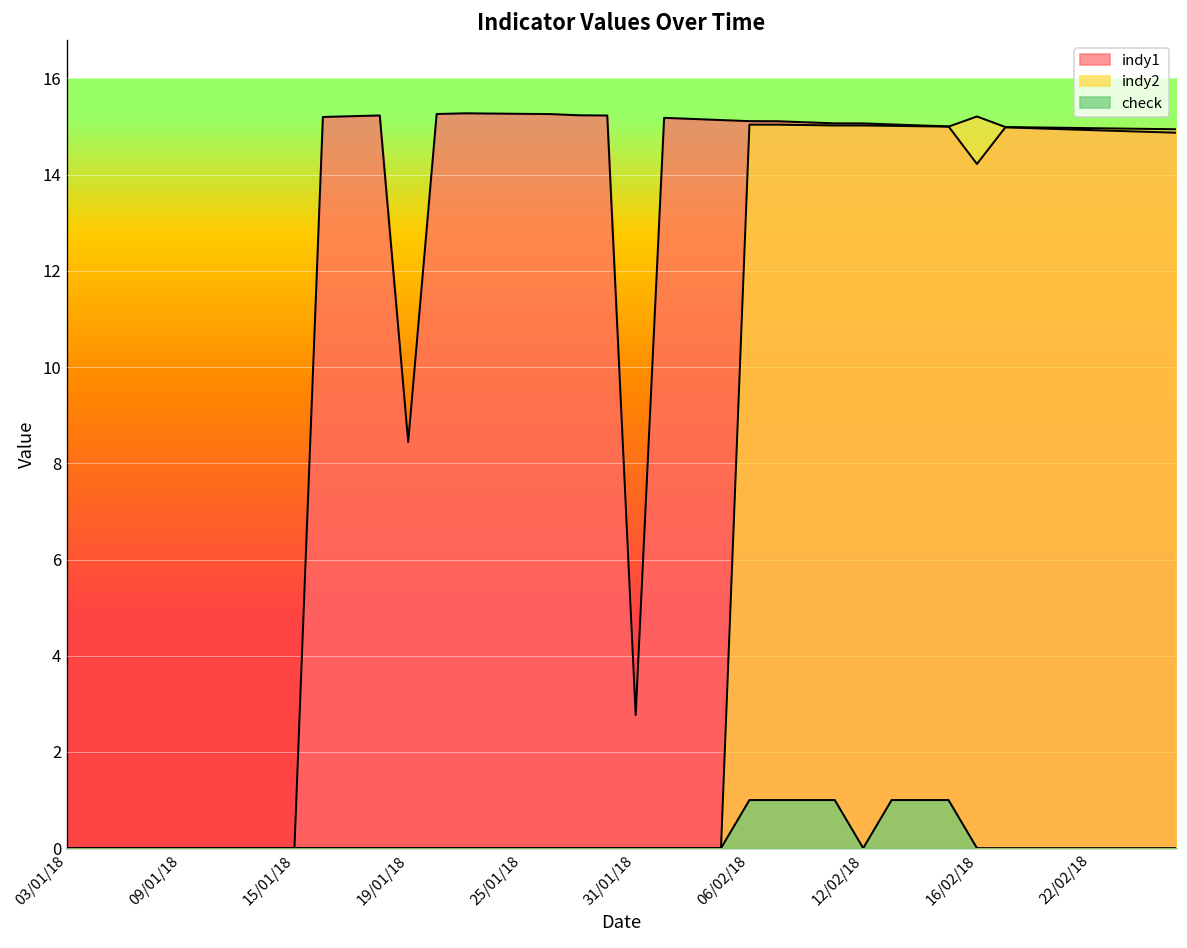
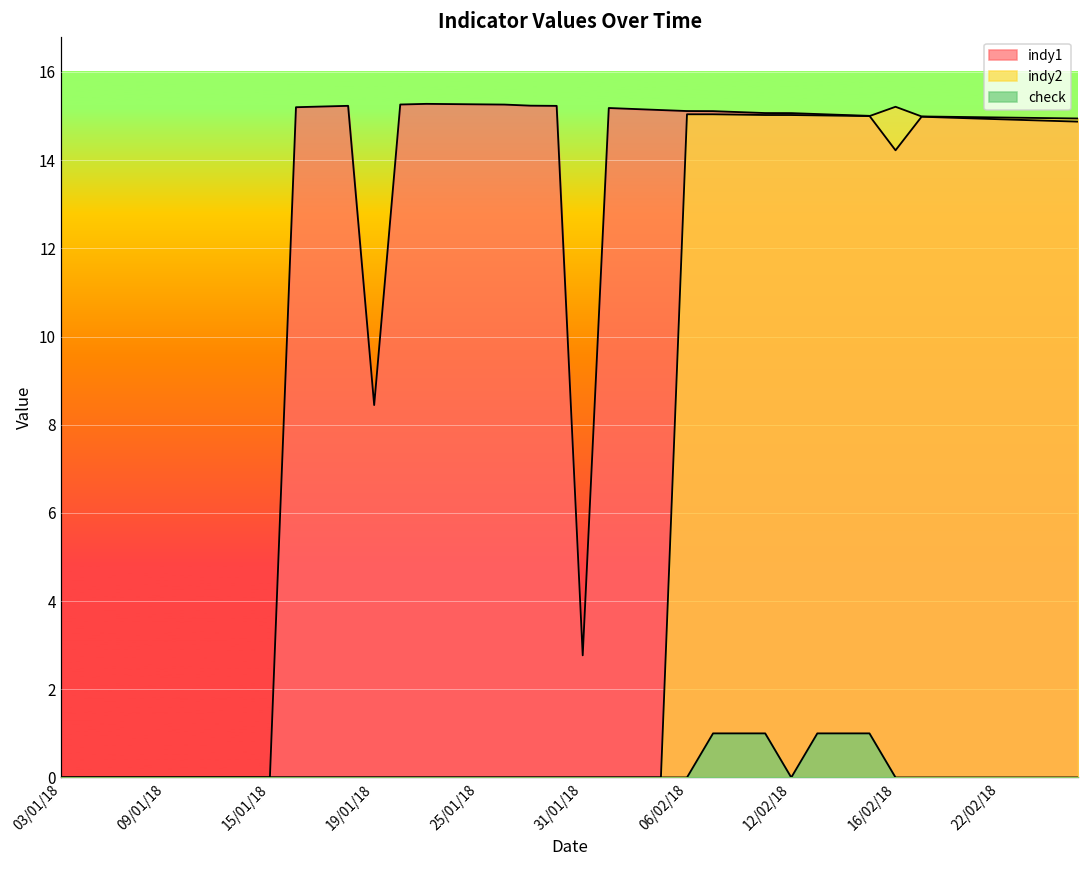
  {
    "indy1": {
      "19/01/18": 8.4,
      "25/01/18": 15.3,
      "31/01/18": 2.8,
      "06/02/18": 15.1,
      "16/02/18": 14.2
    },
    "indy2": {
      "06/02/18": 15,
      "16/02/18": 15.2
    },
    "check": {
-     "06/02/18": 1,
+     "06/02/18": 0,
      "12/02/18": 0,
      "16/02/18": 0,
      "22/02/18": 0
    }
  }
